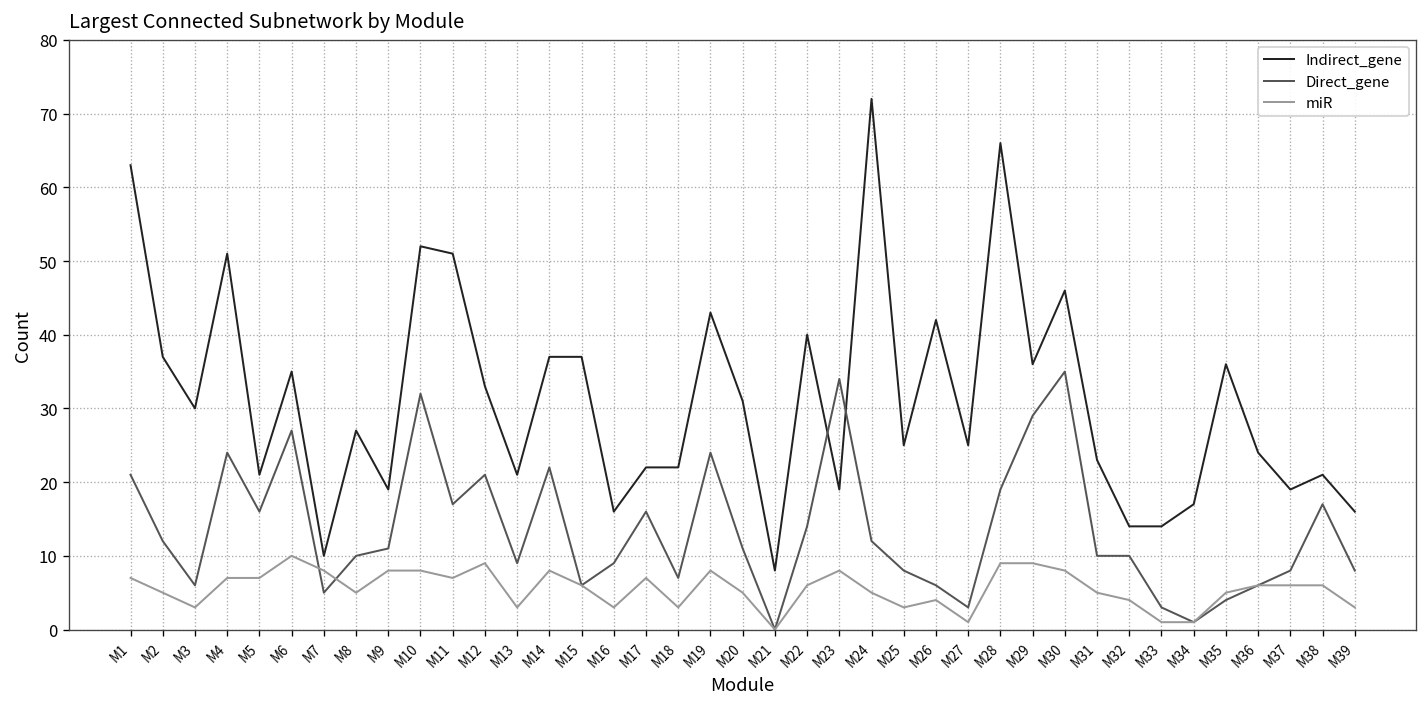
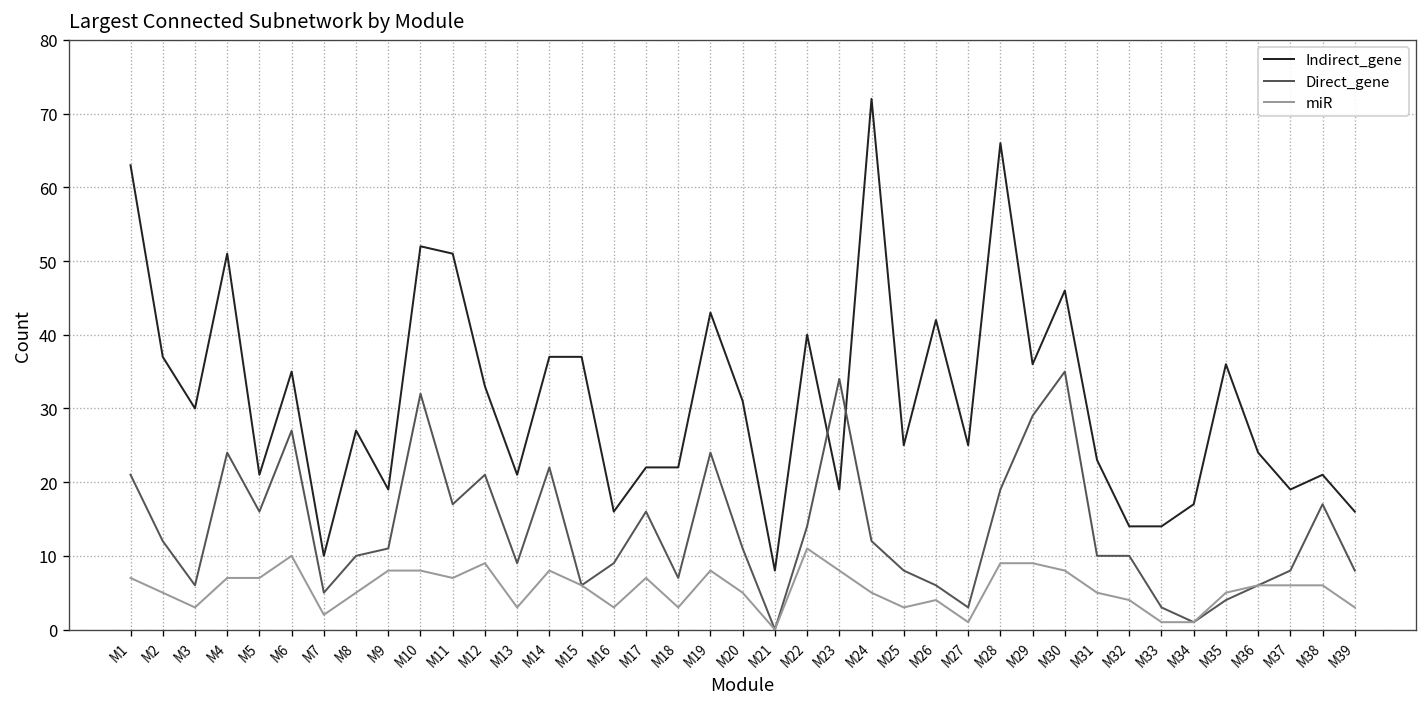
  {
    "Indirect_gene": {
      "M1": 63,
      "M2": 37,
      "M3": 30,
      "M4": 51,
      "M5": 21,
      "M6": 35,
      "M7": 10,
      "M8": 27,
      "M9": 19,
      "M10": 52,
      "M11": 51,
      "M12": 33,
      "M13": 21,
      "M14": 37,
      "M15": 37,
      "M16": 16,
      "M17": 22,
      "M18": 22,
      "M19": 43,
      "M20": 31,
      "M21": 8,
      "M22": 40,
      "M23": 19,
      "M24": 72,
      "M25": 25,
      "M26": 42,
      "M27": 25,
      "M28": 66,
      "M29": 36,
      "M30": 46,
      "M31": 23,
      "M32": 14,
      "M33": 14,
      "M34": 17,
      "M35": 36,
      "M36": 24,
      "M37": 19,
      "M38": 21,
      "M39": 16
    },
    "Direct_gene": {
      "M1": 21,
      "M2": 12,
      "M3": 6,
      "M4": 24,
      "M5": 16,
      "M6": 27,
      "M7": 5,
      "M8": 10,
      "M9": 11,
      "M10": 32,
      "M11": 17,
      "M12": 21,
      "M13": 9,
      "M14": 22,
      "M16": 9,
      "M17": 16,
      "M18": 7,
      "M19": 24,
      "M20": 11,
      "M22": 14,
      "M23": 34,
      "M24": 12,
      "M25": 8,
      "M26": 6,
      "M27": 3,
      "M28": 19,
      "M29": 29,
      "M30": 35,
      "M31": 10,
      "M32": 10,
      "M33": 3,
      "M35": 4,
      "M37": 8,
      "M38": 17,
      "M39": 8
    },
    "miR": {
      "M1": 7,
      "M2": 5,
      "M3": 3,
      "M4": 7,
      "M5": 7,
      "M6": 10,
-     "M7": 8,
+     "M7": 2,
      "M8": 5,
      "M9": 8,
      "M10": 8,
      "M11": 7,
      "M12": 9,
      "M13": 3,
      "M14": 8,
      "M16": 3,
      "M17": 7,
      "M18": 3,
      "M19": 8,
      "M20": 5,
-     "M22": 6,
+     "M22": 11,
      "M23": 8,
      "M24": 5,
      "M25": 3,
      "M26": 4,
      "M27": 1,
      "M28": 9,
      "M29": 9,
      "M30": 8,
      "M31": 5,
      "M32": 4,
      "M33": 1,
      "M35": 5,
      "M37": 6,
      "M38": 6,
      "M39": 3
    }
  }
